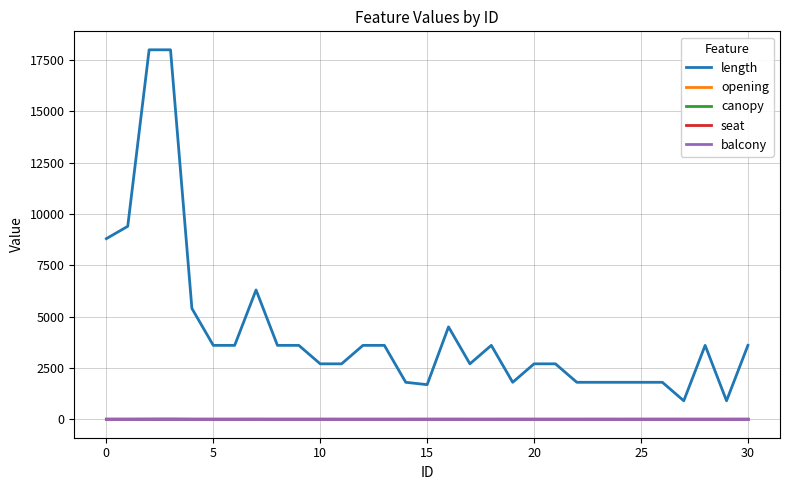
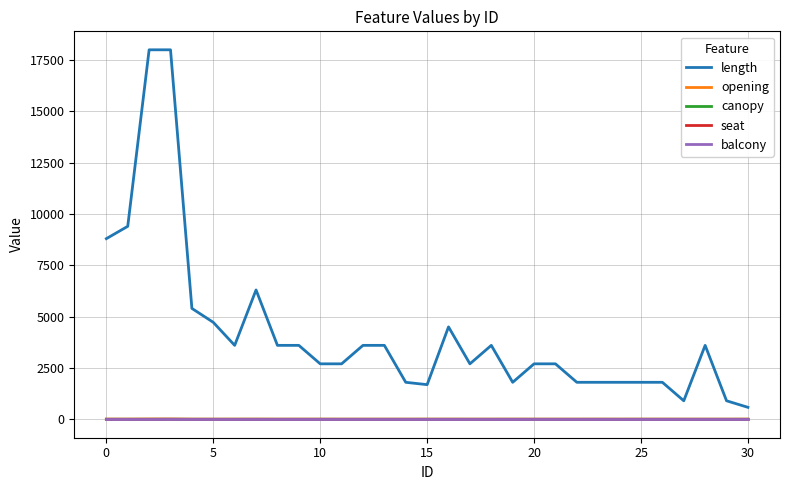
  {
    "length": {
      "0": 8800,
-     "5": 3600,
+     "5": 4700,
      "10": 2700,
      "15": 1700,
      "20": 2700,
      "25": 1800,
-     "30": 3600
+     "30": 600
    },
    "balcony": {
      "0": 0,
      "5": 0,
      "10": 0,
      "15": 0,
      "20": 0,
      "25": 0,
      "30": 0
    }
  }
